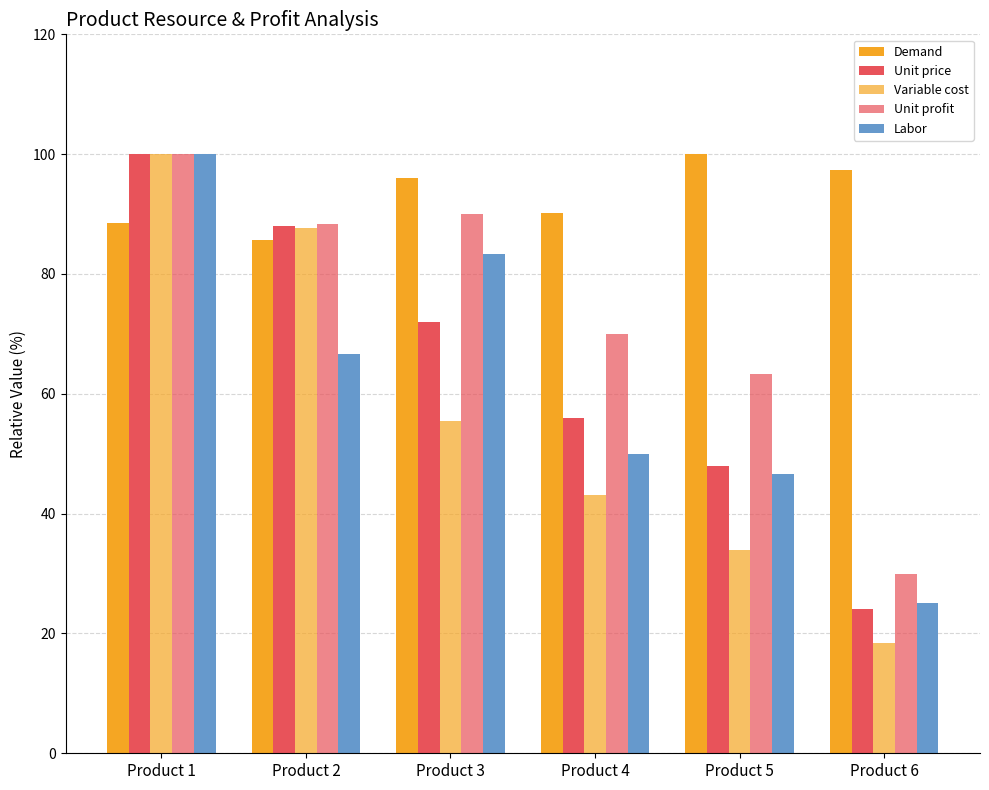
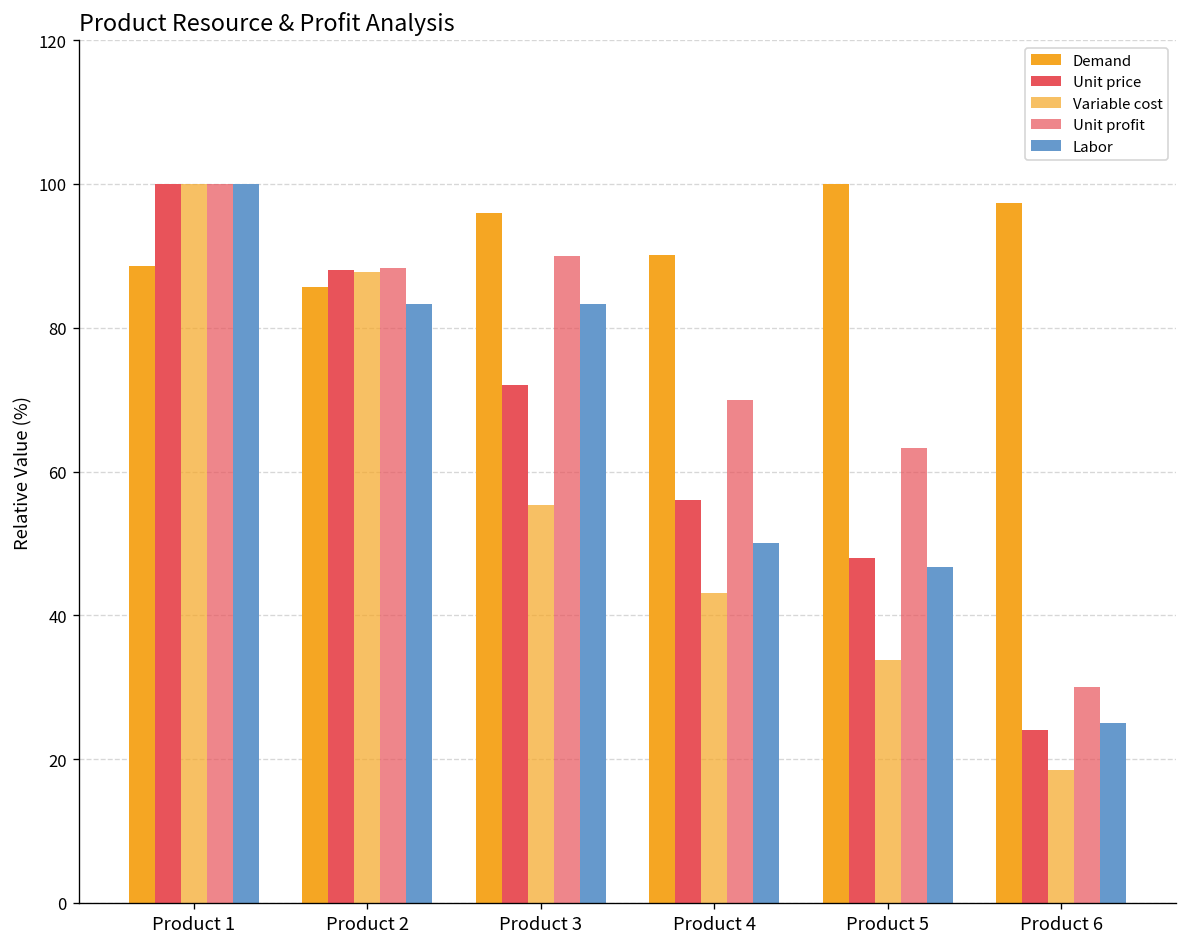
  {
    "Labor": {
      "Product 1": 100,
-     "Product 2": 67,
+     "Product 2": 83,
      "Product 3": 83,
      "Product 4": 50,
      "Product 5": 47,
      "Product 6": 25
    }
  }
